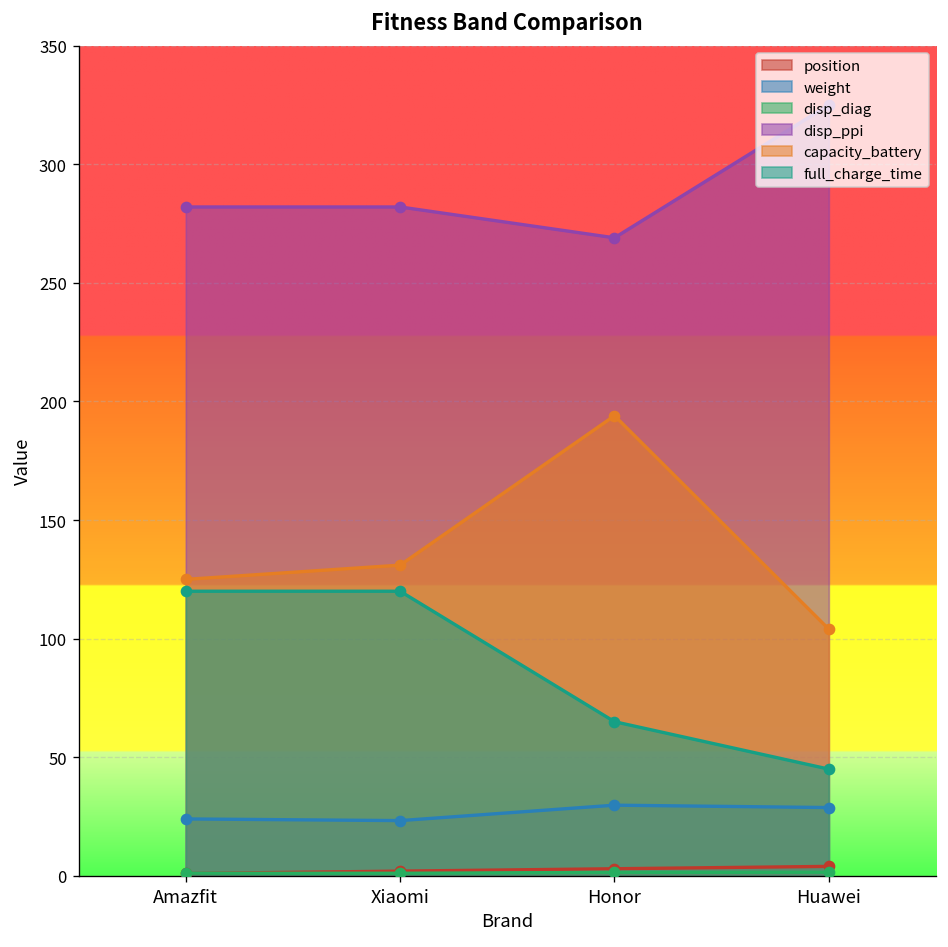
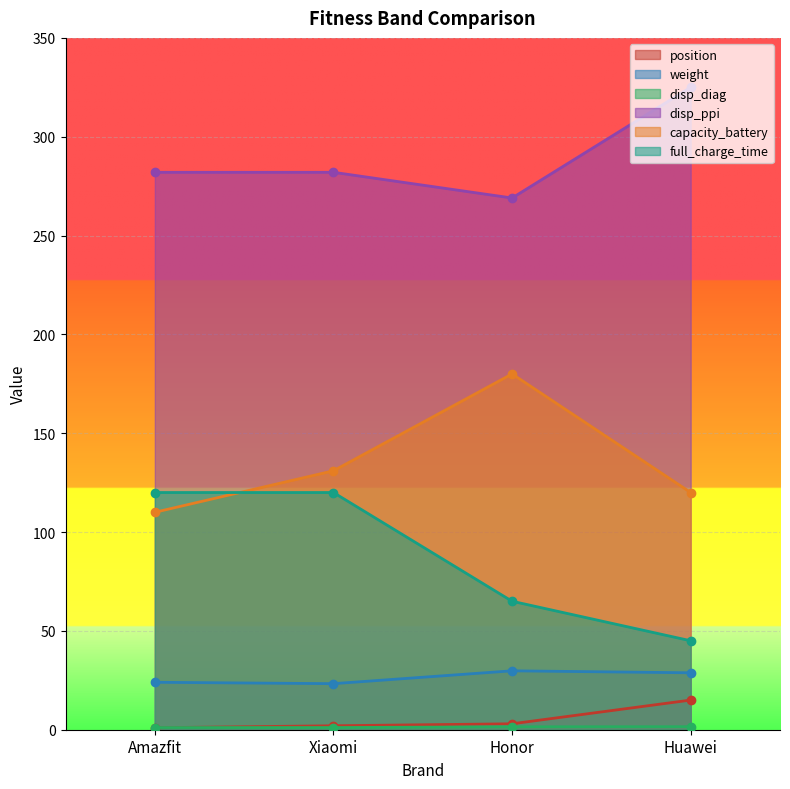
  {
    "position": {
      "Honor": 3,
-     "Huawei": 4
+     "Huawei": 15
    },
    "disp_ppi": {
      "Amazfit": 282,
      "Xiaomi": 282,
      "Honor": 269
    },
    "capacity_battery": {
-     "Amazfit": 125,
+     "Amazfit": 110,
      "Xiaomi": 131,
-     "Honor": 194,
-     "Huawei": 104
+     "Honor": 180,
+     "Huawei": 120
    }
  }
